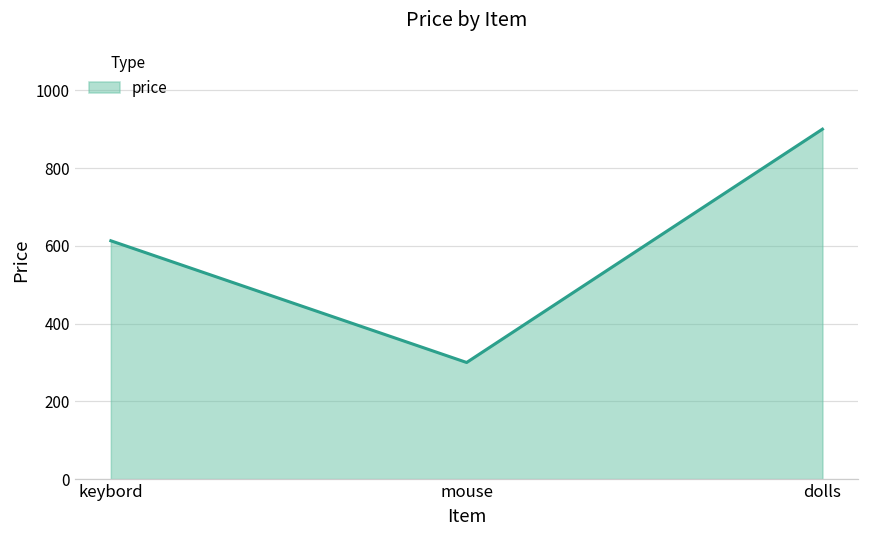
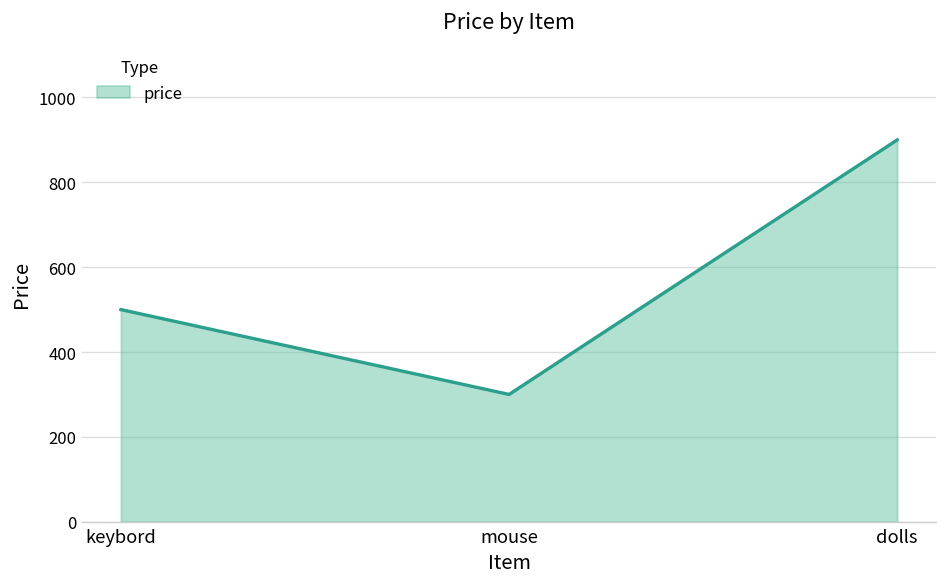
  {
-   "keybord": 610,
+   "keybord": 500,
    "mouse": 300,
    "dolls": 900
  }
